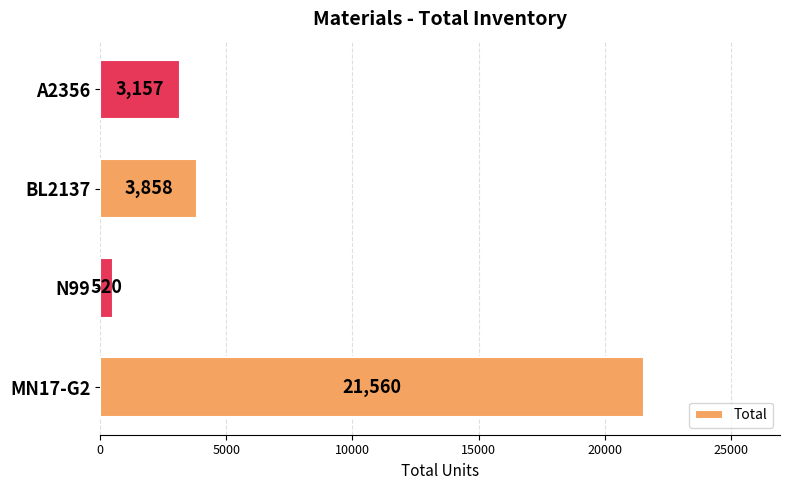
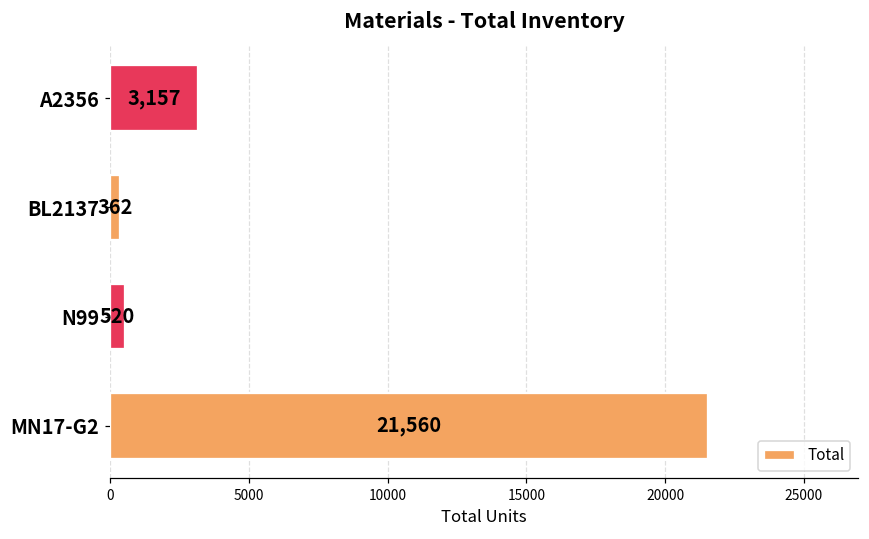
  {
    "A2356": "3,157",
-   "BL2137": "3,858",
+   "BL2137": "362",
    "N99": "520",
    "MN17-G2": "21,560"
  }
